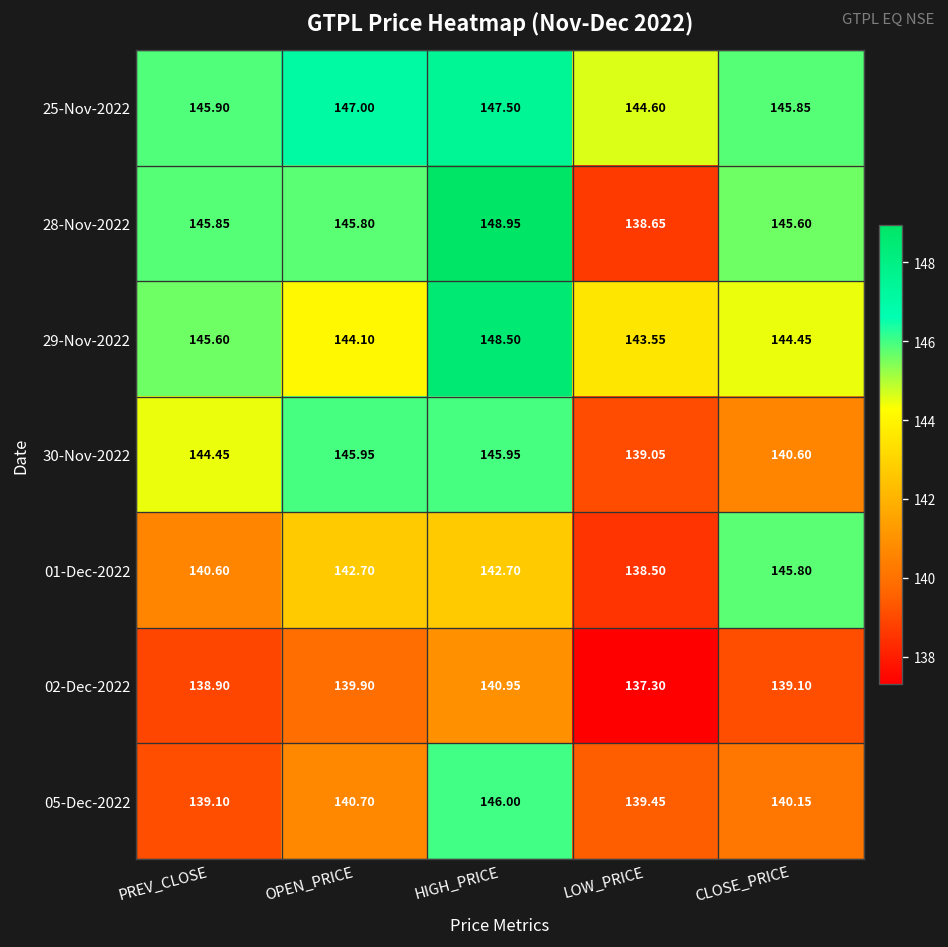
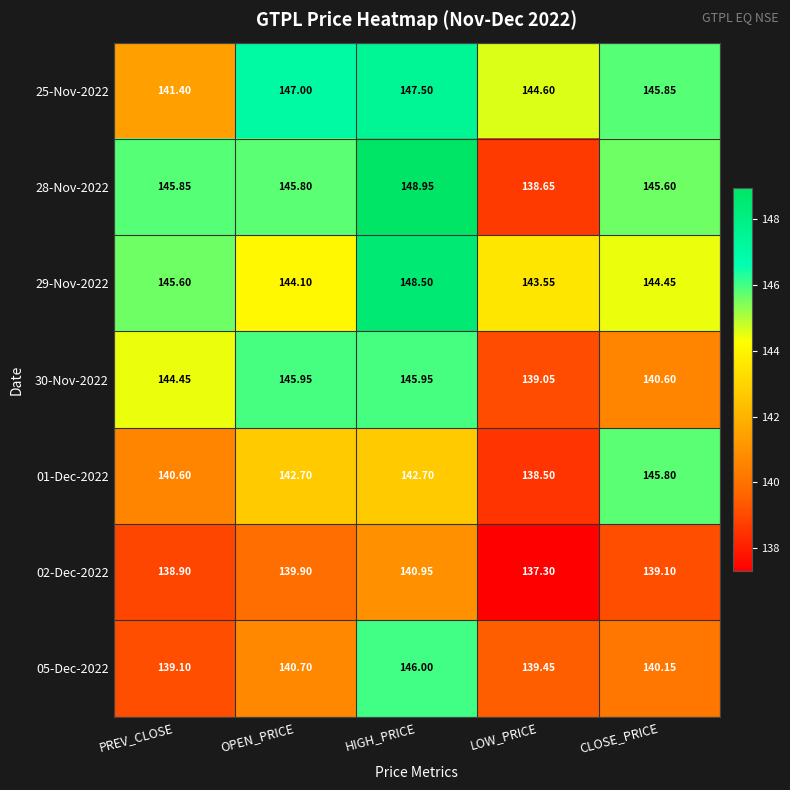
  {
    "25-Nov-2022": {
-     "PREV_CLOSE": 145.90,
+     "PREV_CLOSE": 141.40,
      "OPEN_PRICE": 147.00,
      "HIGH_PRICE": 147.50,
      "LOW_PRICE": 144.60,
      "CLOSE_PRICE": 145.85
    },
    "28-Nov-2022": {
      "PREV_CLOSE": 145.85,
      "OPEN_PRICE": 145.80,
      "HIGH_PRICE": 148.95,
      "LOW_PRICE": 138.65,
      "CLOSE_PRICE": 145.60
    },
    "29-Nov-2022": {
      "PREV_CLOSE": 145.60,
      "OPEN_PRICE": 144.10,
      "HIGH_PRICE": 148.50,
      "LOW_PRICE": 143.55,
      "CLOSE_PRICE": 144.45
    },
    "30-Nov-2022": {
      "PREV_CLOSE": 144.45,
      "OPEN_PRICE": 145.95,
      "HIGH_PRICE": 145.95,
      "LOW_PRICE": 139.05,
      "CLOSE_PRICE": 140.60
    },
    "01-Dec-2022": {
      "PREV_CLOSE": 140.60,
      "OPEN_PRICE": 142.70,
      "HIGH_PRICE": 142.70,
      "LOW_PRICE": 138.50,
      "CLOSE_PRICE": 145.80
    },
    "02-Dec-2022": {
      "PREV_CLOSE": 138.90,
      "OPEN_PRICE": 139.90,
      "HIGH_PRICE": 140.95,
      "LOW_PRICE": 137.30,
      "CLOSE_PRICE": 139.10
    },
    "05-Dec-2022": {
      "PREV_CLOSE": 139.10,
      "OPEN_PRICE": 140.70,
      "HIGH_PRICE": 146.00,
      "LOW_PRICE": 139.45,
      "CLOSE_PRICE": 140.15
    }
  }
